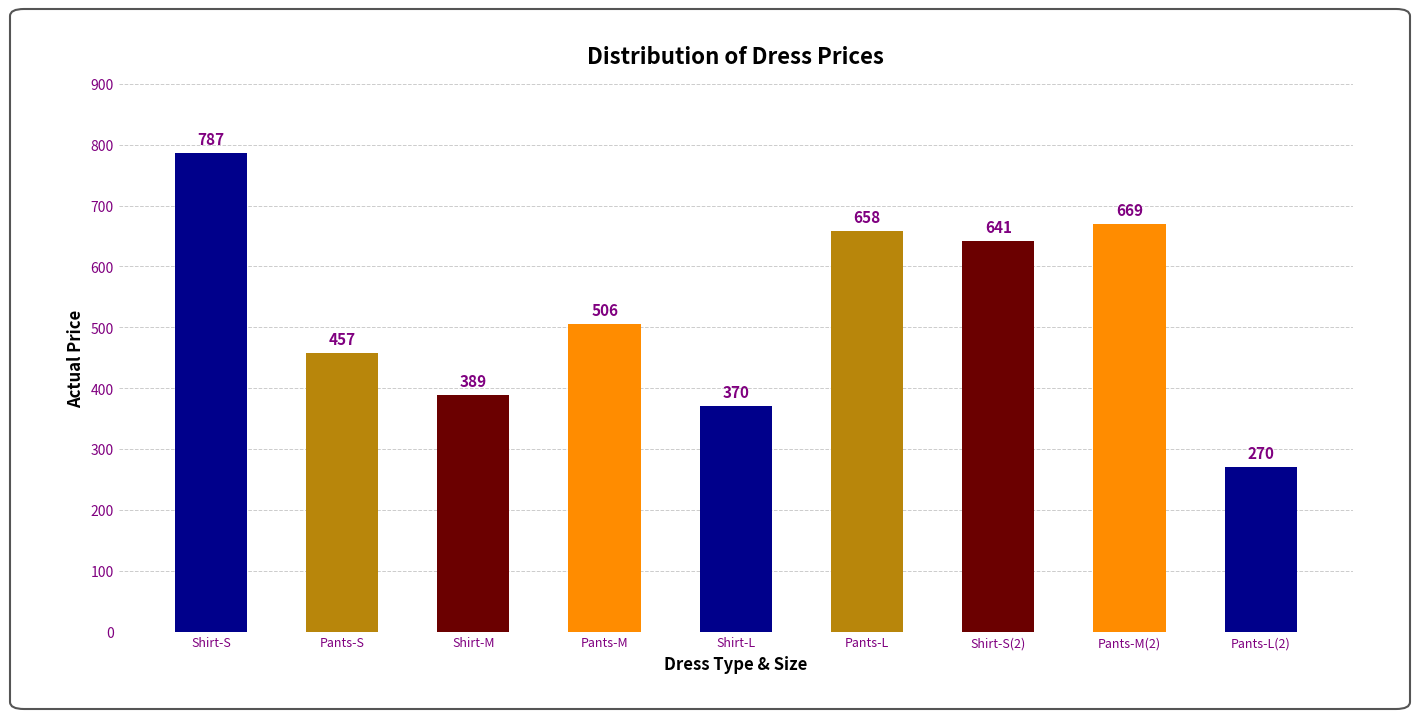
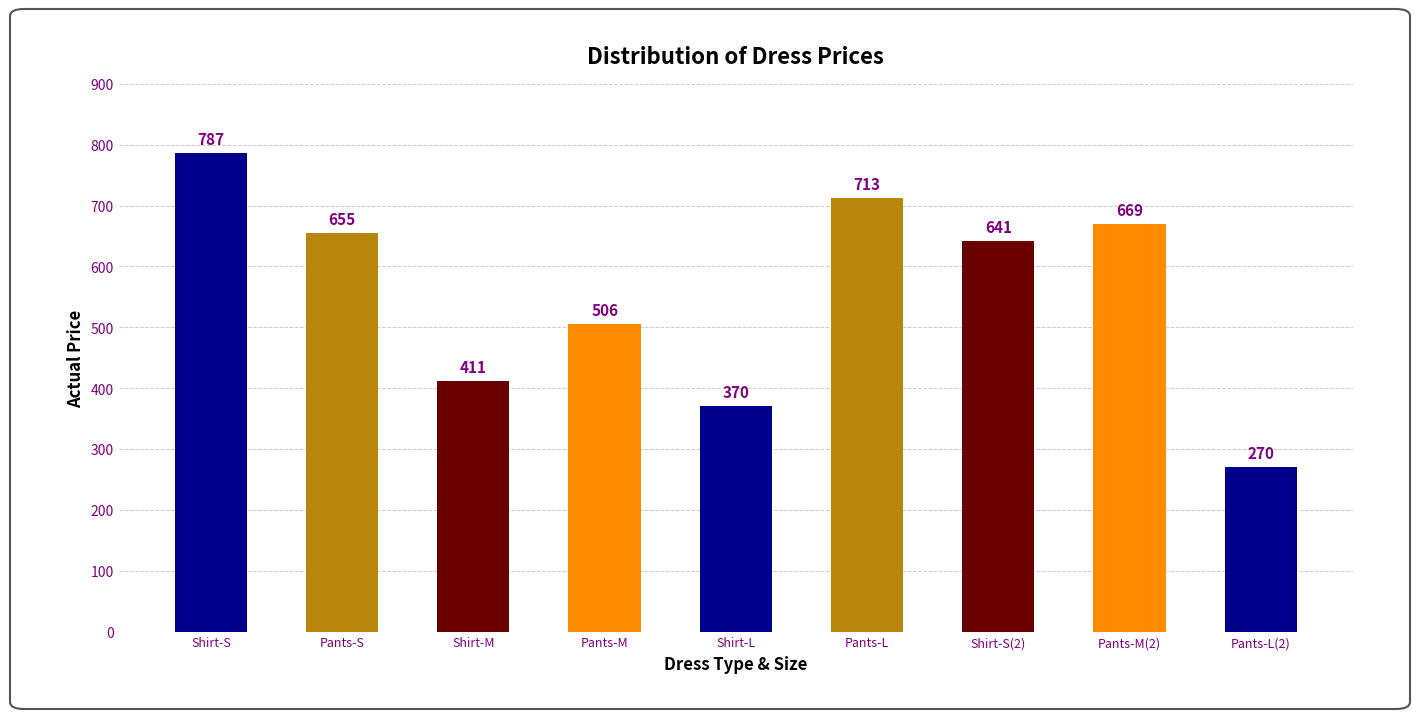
  {
    "Shirt-S": 787,
-   "Pants-S": 457,
-   "Shirt-M": 389,
+   "Pants-S": 655,
+   "Shirt-M": 411,
    "Pants-M": 506,
    "Shirt-L": 370,
-   "Pants-L": 658,
+   "Pants-L": 713,
    "Shirt-S(2)": 641,
    "Pants-M(2)": 669,
    "Pants-L(2)": 270
  }
